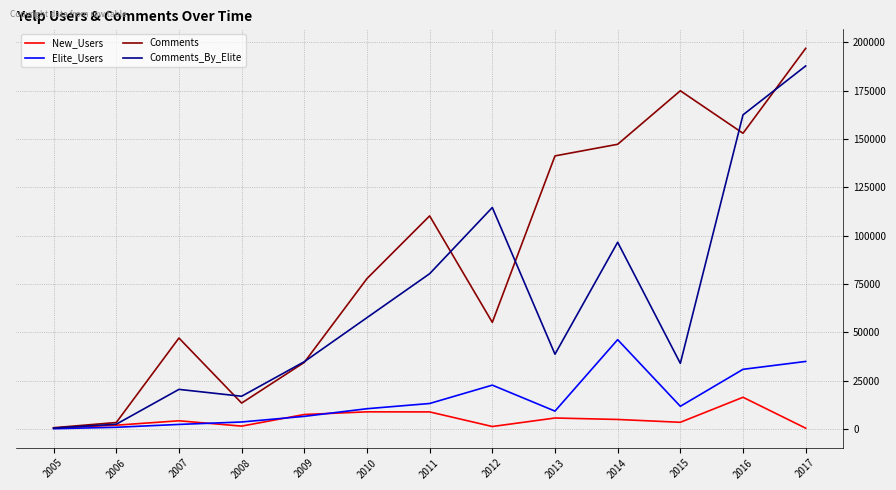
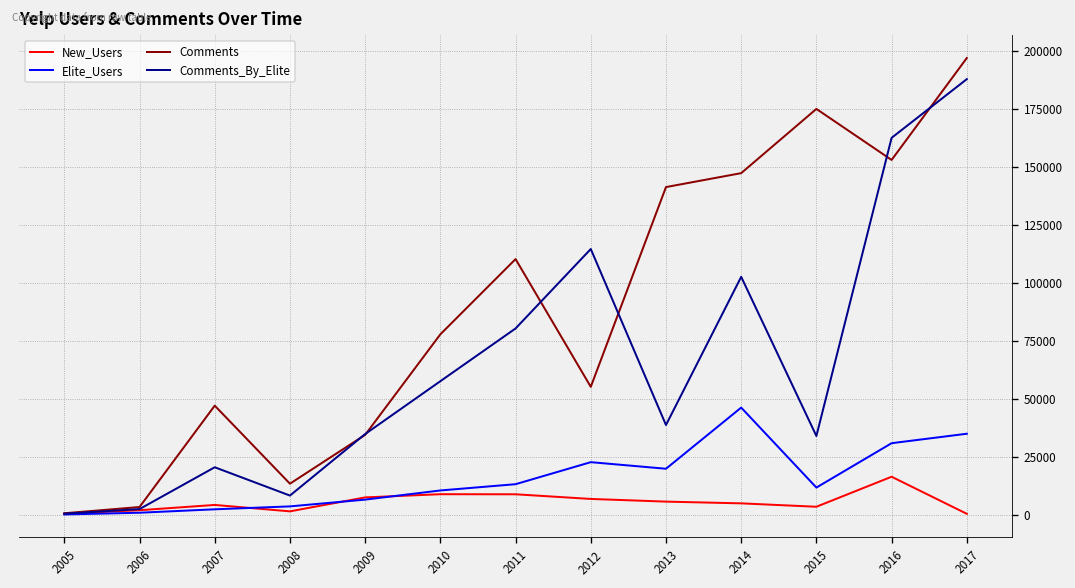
  {
    "New_Users": {
      "2007": 4000,
      "2008": 1000,
      "2010": 9000,
      "2011": 9000,
-     "2012": 1000,
+     "2012": 7000,
      "2013": 6000,
      "2014": 5000,
      "2015": 3000,
      "2016": 16000,
      "2017": 0
    },
    "Elite_Users": {
      "2007": 2000,
      "2008": 4000,
      "2010": 10000,
      "2011": 13000,
      "2012": 23000,
-     "2013": 9000,
+     "2013": 20000,
      "2014": 46000,
      "2015": 12000,
      "2016": 31000,
      "2017": 35000
    },
    "Comments": {
      "2007": 47000,
      "2008": 13000,
      "2010": 78000,
      "2011": 110000,
      "2012": 55000,
      "2013": 141000,
      "2014": 147000,
      "2015": 175000,
      "2016": 153000,
      "2017": 197000
    },
    "Comments_By_Elite": {
      "2007": 20000,
-     "2008": 17000,
+     "2008": 8000,
      "2010": 58000,
      "2011": 80000,
      "2012": 115000,
      "2013": 39000,
-     "2014": 97000,
+     "2014": 103000,
      "2015": 34000,
      "2016": 162000,
      "2017": 188000
    }
  }
